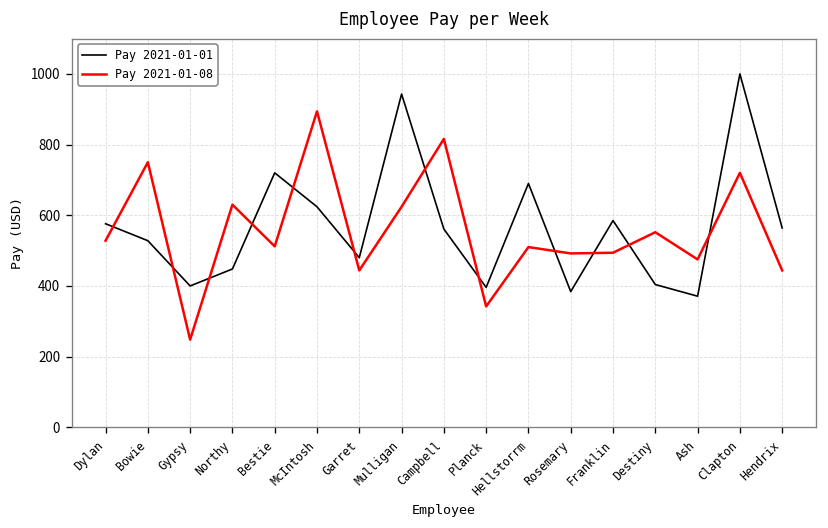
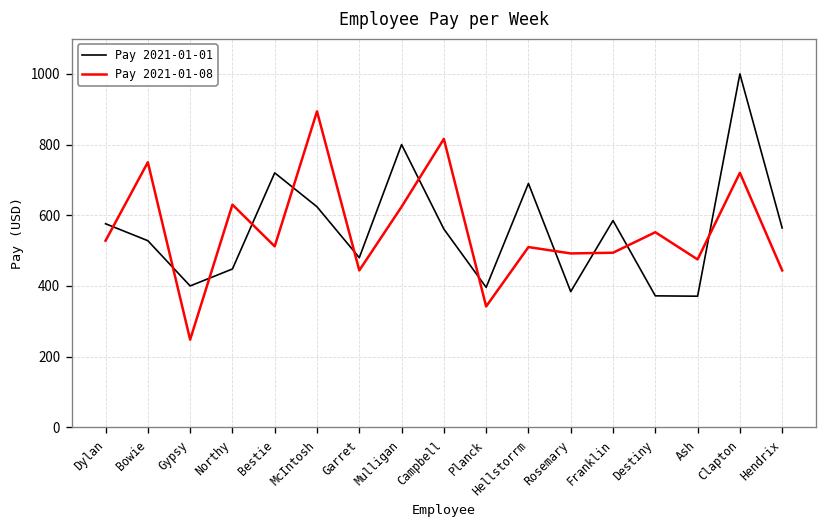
  {
    "Pay 2021-01-01": {
      "Dylan": 580,
      "Bowie": 530,
      "Gypsy": 400,
      "Northy": 450,
      "Bestie": 720,
      "McIntosh": 620,
      "Garret": 480,
-     "Mulligan": 940,
+     "Mulligan": 800,
      "Campbell": 560,
      "Planck": 400,
      "Hellstorrm": 690,
      "Rosemary": 380,
      "Franklin": 590,
-     "Destiny": 400,
+     "Destiny": 370,
      "Ash": 370,
      "Clapton": 1000,
      "Hendrix": 560
    },
    "Pay 2021-01-08": {
      "Dylan": 530,
      "Bowie": 750,
      "Gypsy": 250,
      "Northy": 630,
      "Bestie": 510,
      "McIntosh": 890,
      "Garret": 440,
      "Mulligan": 620,
      "Campbell": 820,
      "Planck": 340,
      "Hellstorrm": 510,
      "Rosemary": 490,
      "Franklin": 490,
      "Destiny": 550,
      "Ash": 480,
      "Clapton": 720,
      "Hendrix": 440
    }
  }
